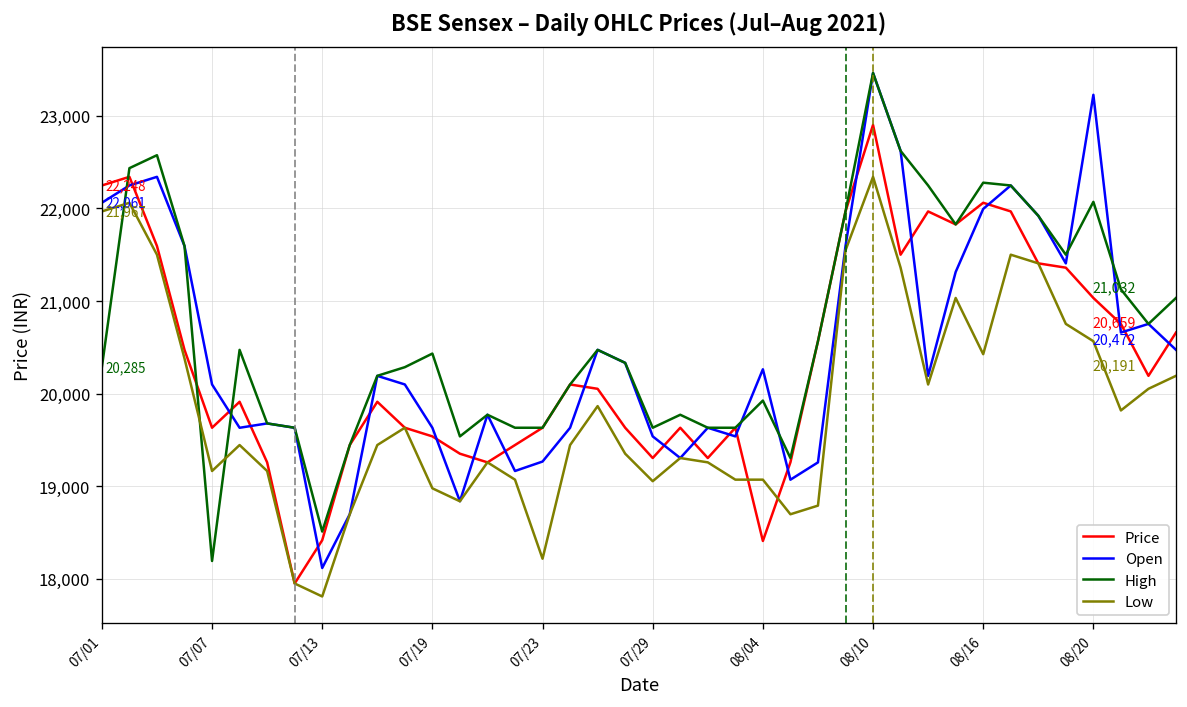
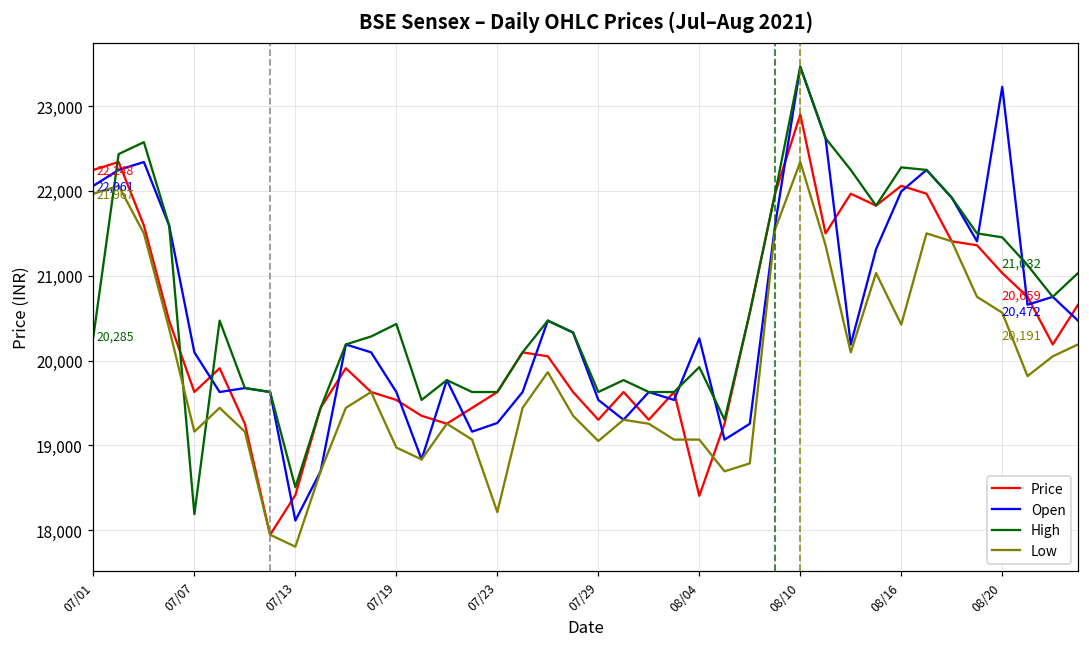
  {
    "Price": {
      "07/07": "19,600",
      "07/13": "18,400",
      "07/19": "19,500",
      "07/29": "19,300",
      "08/04": "18,400",
      "08/10": "22,900",
      "08/16": "22,100"
    },
    "Open": {
      "07/07": "20,100",
      "07/13": "18,100",
      "07/19": "19,600",
      "07/23": "19,300",
      "07/29": "19,500",
      "08/04": "20,300",
      "08/16": "22,000",
      "08/20": "23,200"
    },
    "High": {
      "07/07": "18,200",
      "07/13": "18,500",
      "07/19": "20,400",
      "07/29": "19,600",
      "08/04": "19,900",
      "08/16": "22,300",
-     "08/20": "22,100"
+     "08/20": "21,500"
    },
    "Low": {
      "07/07": "19,200",
      "07/13": "17,800",
      "07/19": "19,000",
      "07/23": "18,200",
      "07/29": "19,100",
      "08/04": "19,100",
      "08/10": "22,300",
      "08/16": "20,400"
    }
  }
